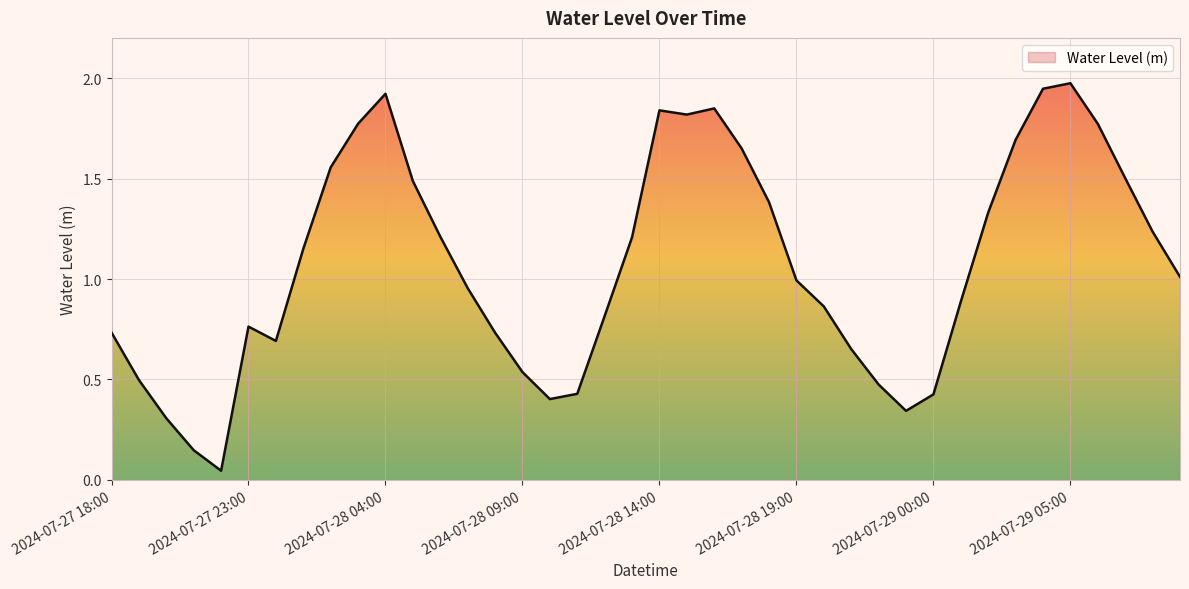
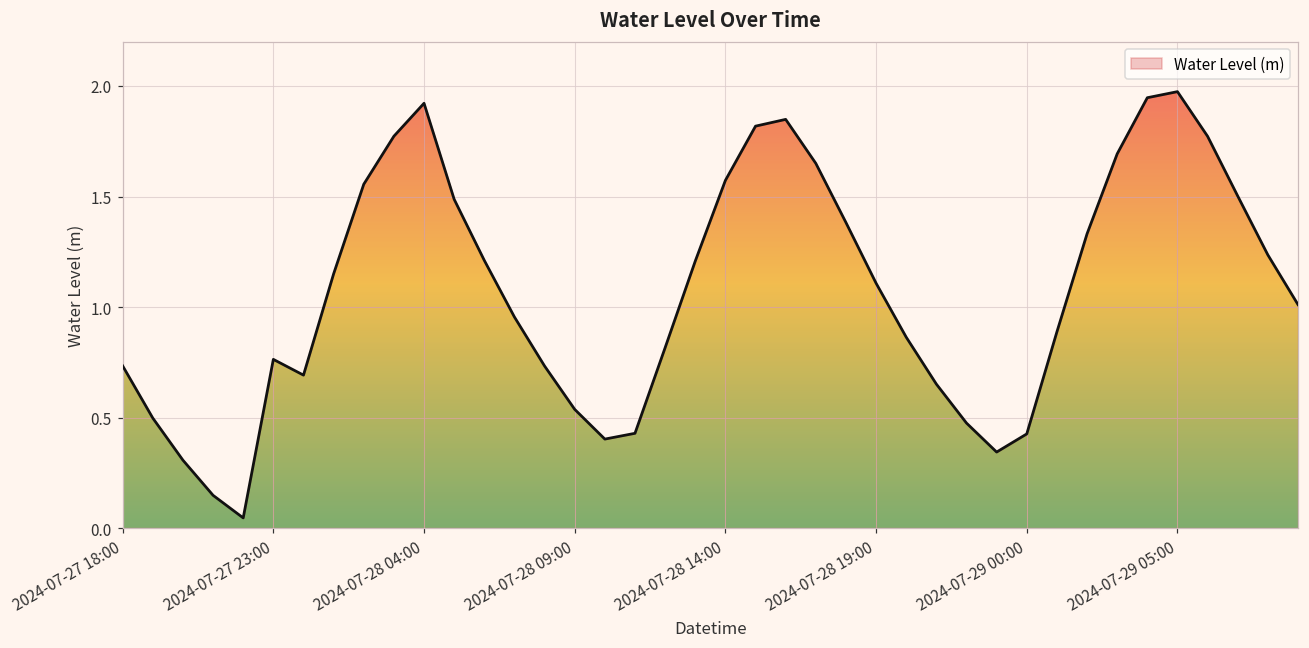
  {
    "2024-07-27 18:00": 0.73,
    "2024-07-27 23:00": 0.76,
    "2024-07-28 04:00": 1.92,
    "2024-07-28 09:00": 0.54,
-   "2024-07-28 14:00": 1.84,
-   "2024-07-28 19:00": 0.99,
+   "2024-07-28 14:00": 1.57,
+   "2024-07-28 19:00": 1.11,
    "2024-07-29 00:00": 0.43,
    "2024-07-29 05:00": 1.97
  }
